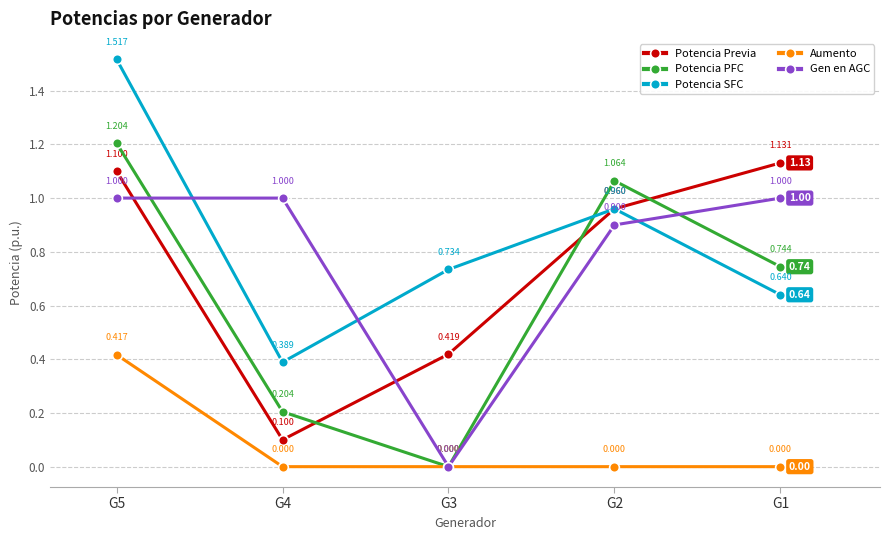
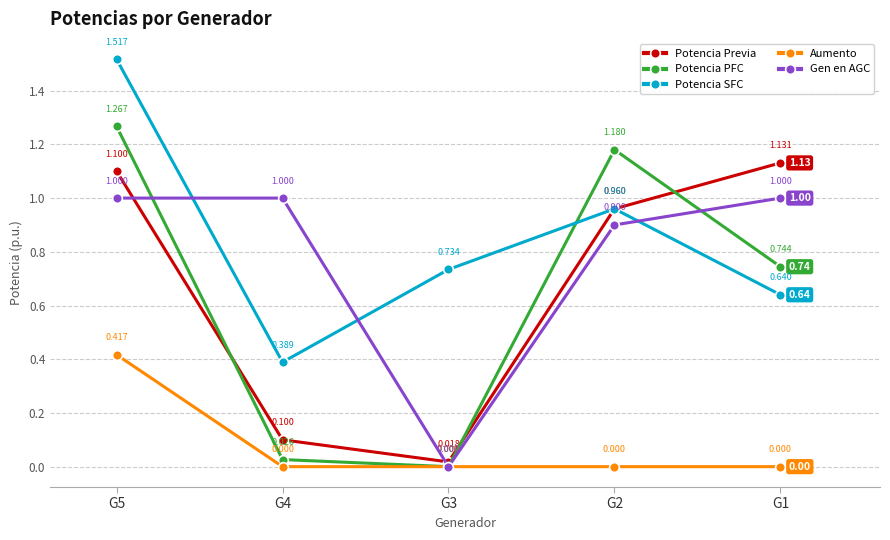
  {
    "Potencia Previa": {
      "G5": 1.100,
      "G4": 0.100,
-     "G3": 0.419,
+     "G3": 0.018,
      "G1": 1.131
    },
    "Potencia PFC": {
-     "G5": 1.204,
-     "G4": 0.204,
-     "G2": 1.064,
+     "G5": 1.267,
+     "G4": 0.026,
+     "G2": 1.180,
      "G1": 0.744
    },
    "Potencia SFC": {
      "G5": 1.517,
      "G4": 0.389,
      "G3": 0.734
    },
    "Aumento": {
      "G5": 0.417,
      "G4": 0.000,
      "G2": 0.000,
      "G1": 0.000
    },
    "Gen en AGC": {
      "G5": 1.000,
      "G4": 1.000,
      "G1": 1.000
    }
  }
